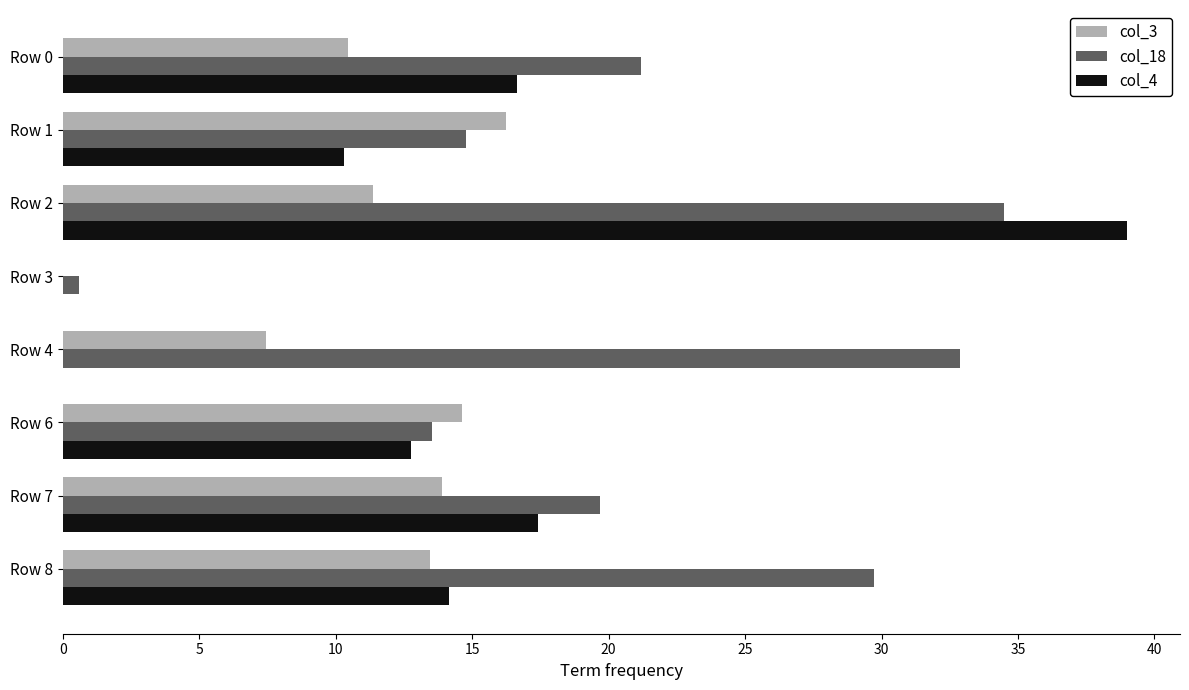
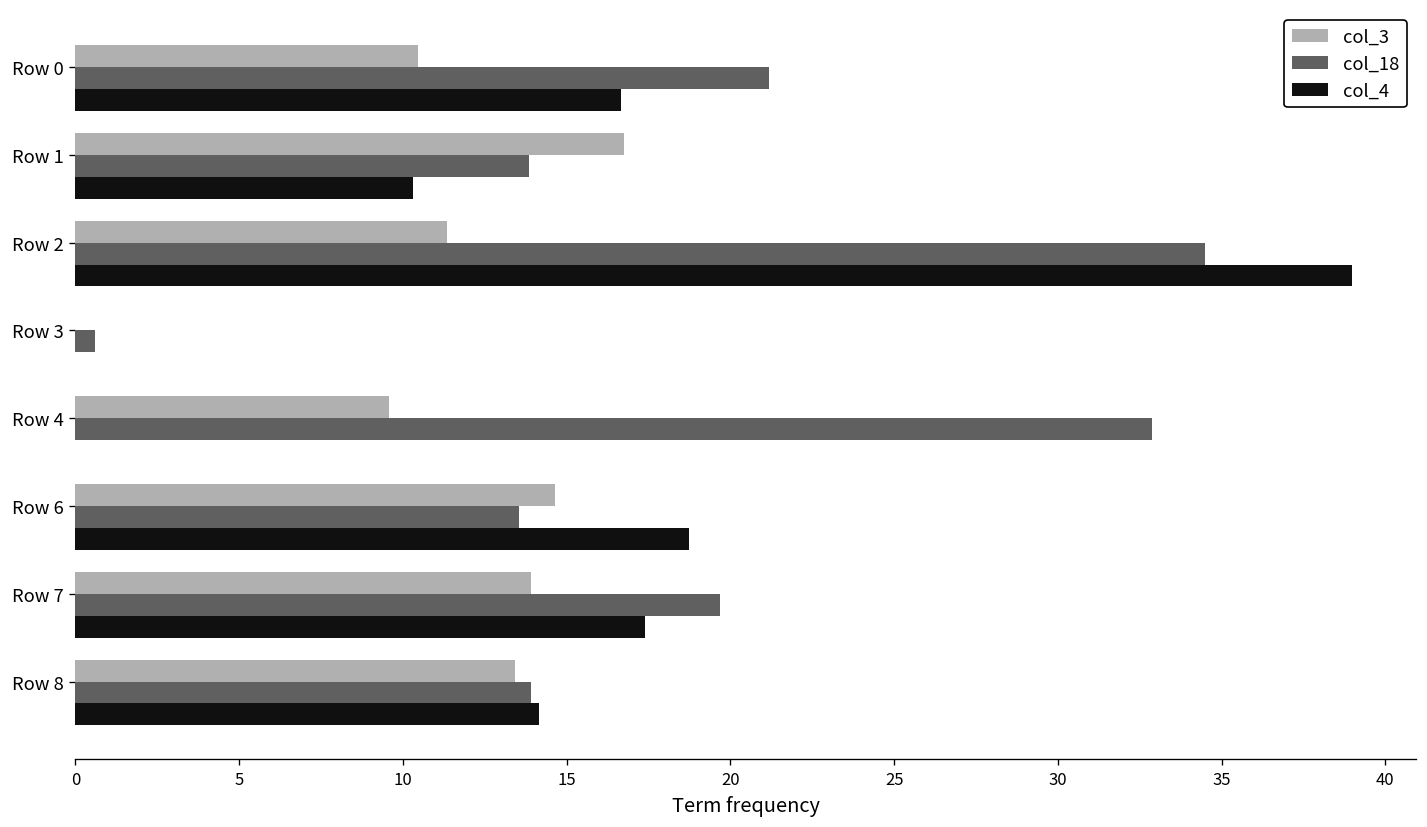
  {
    "col_3": {
      "Row 0": 10.5,
-     "Row 1": 16.2,
+     "Row 1": 16.7,
      "Row 2": 11.4,
      "Row 3": 0.0,
-     "Row 4": 7.5,
+     "Row 4": 9.6,
      "Row 6": 14.6,
      "Row 7": 13.9,
      "Row 8": 13.4
    },
    "col_18": {
      "Row 0": 21.2,
-     "Row 1": 14.8,
+     "Row 1": 13.9,
      "Row 2": 34.5,
      "Row 3": 0.6,
      "Row 4": 32.9,
      "Row 6": 13.5,
      "Row 7": 19.7,
-     "Row 8": 29.7
+     "Row 8": 13.9
    },
    "col_4": {
      "Row 0": 16.7,
      "Row 1": 10.3,
      "Row 2": 39.0,
      "Row 3": 0.0,
      "Row 4": 0.0,
-     "Row 6": 12.8,
+     "Row 6": 18.7,
      "Row 7": 17.4,
      "Row 8": 14.2
    }
  }
